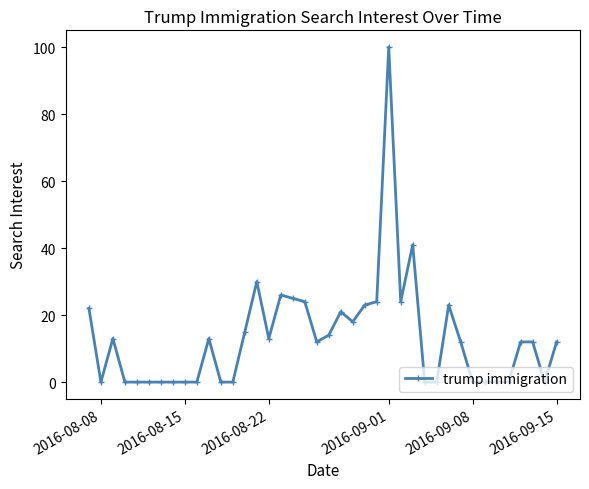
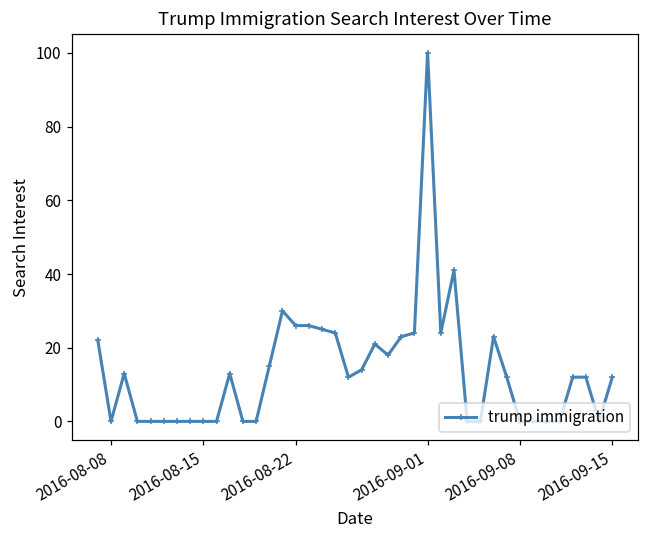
  {
    "2016-08-08": 0,
    "2016-08-15": 0,
-   "2016-08-22": 13,
+   "2016-08-22": 26,
    "2016-09-01": 100,
    "2016-09-15": 12
  }
